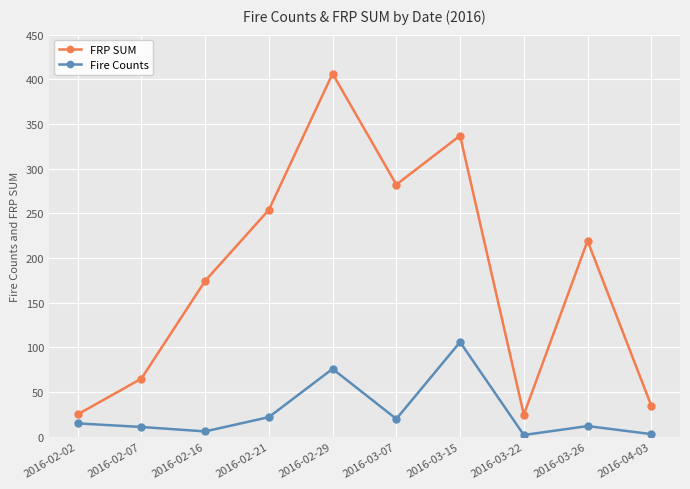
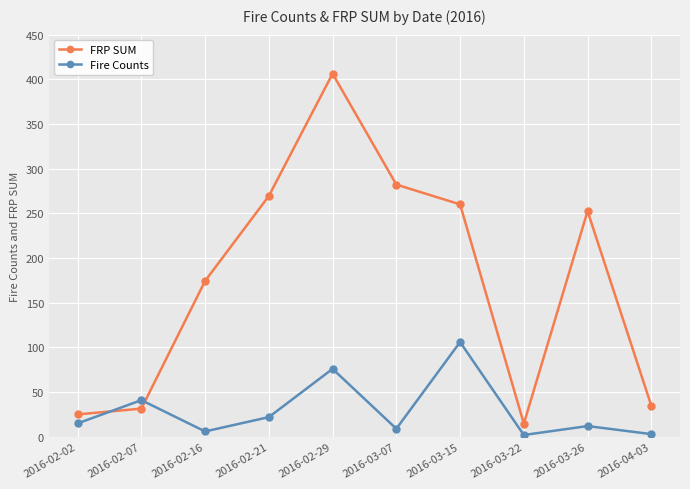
  {
    "FRP SUM": {
      "2016-02-02": 30,
-     "2016-02-07": 70,
+     "2016-02-07": 30,
      "2016-02-16": 170,
-     "2016-02-21": 250,
+     "2016-02-21": 270,
      "2016-02-29": 410,
      "2016-03-07": 280,
-     "2016-03-15": 340,
-     "2016-03-22": 20,
-     "2016-03-26": 220,
+     "2016-03-15": 260,
+     "2016-03-22": 10,
+     "2016-03-26": 250,
      "2016-04-03": 30
    },
    "Fire Counts": {
      "2016-02-02": 20,
-     "2016-02-07": 10,
+     "2016-02-07": 40,
      "2016-02-16": 10,
      "2016-02-21": 20,
      "2016-02-29": 80,
-     "2016-03-07": 20,
+     "2016-03-07": 10,
      "2016-03-15": 110,
      "2016-03-22": 0,
      "2016-03-26": 10,
      "2016-04-03": 0
    }
  }
